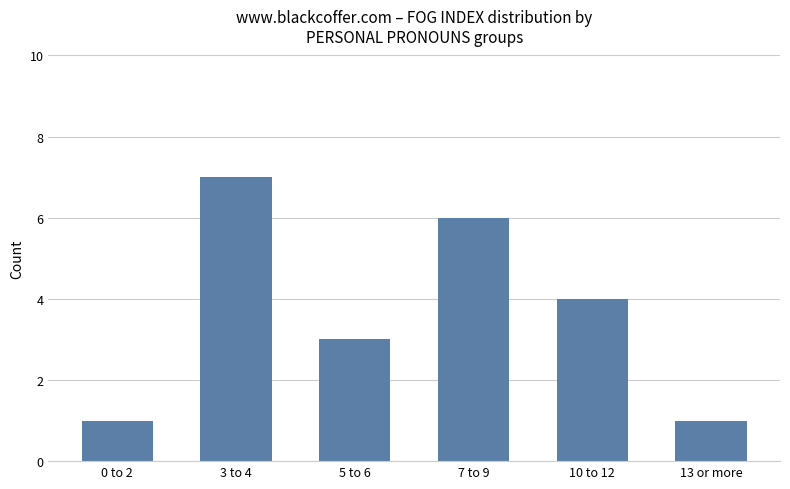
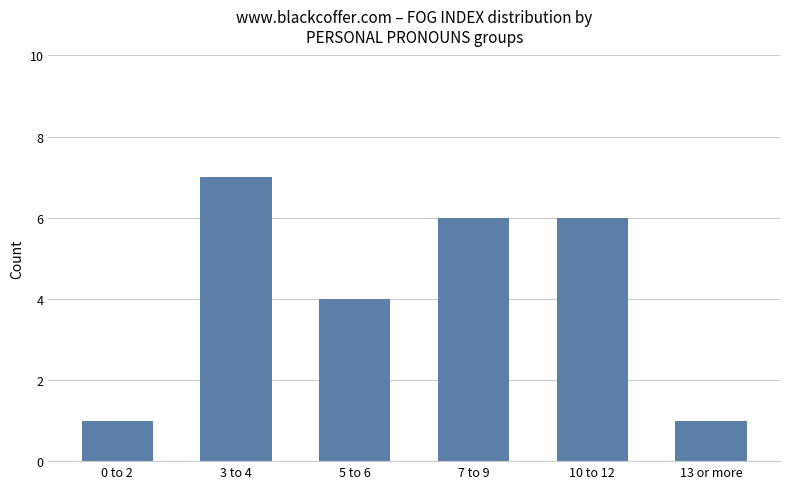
  {
    "0 to 2": 1,
    "3 to 4": 7,
-   "5 to 6": 3,
+   "5 to 6": 4,
    "7 to 9": 6,
-   "10 to 12": 4,
+   "10 to 12": 6,
    "13 or more": 1
  }
